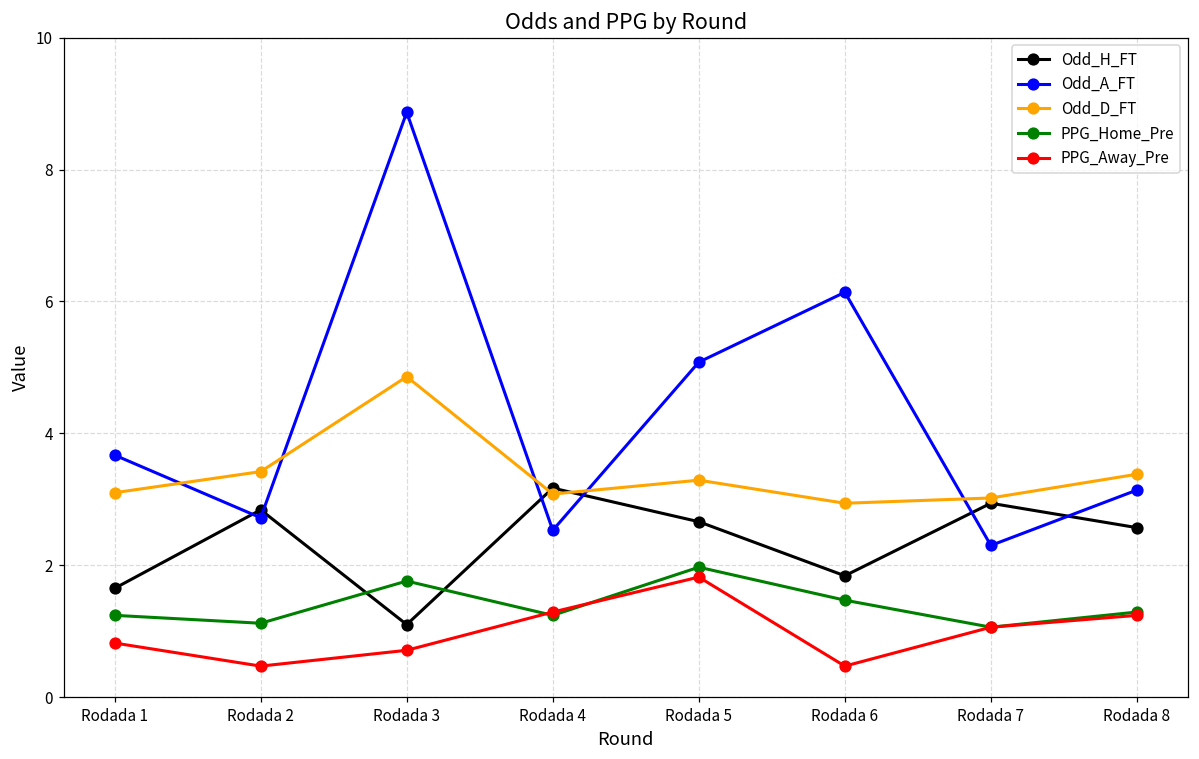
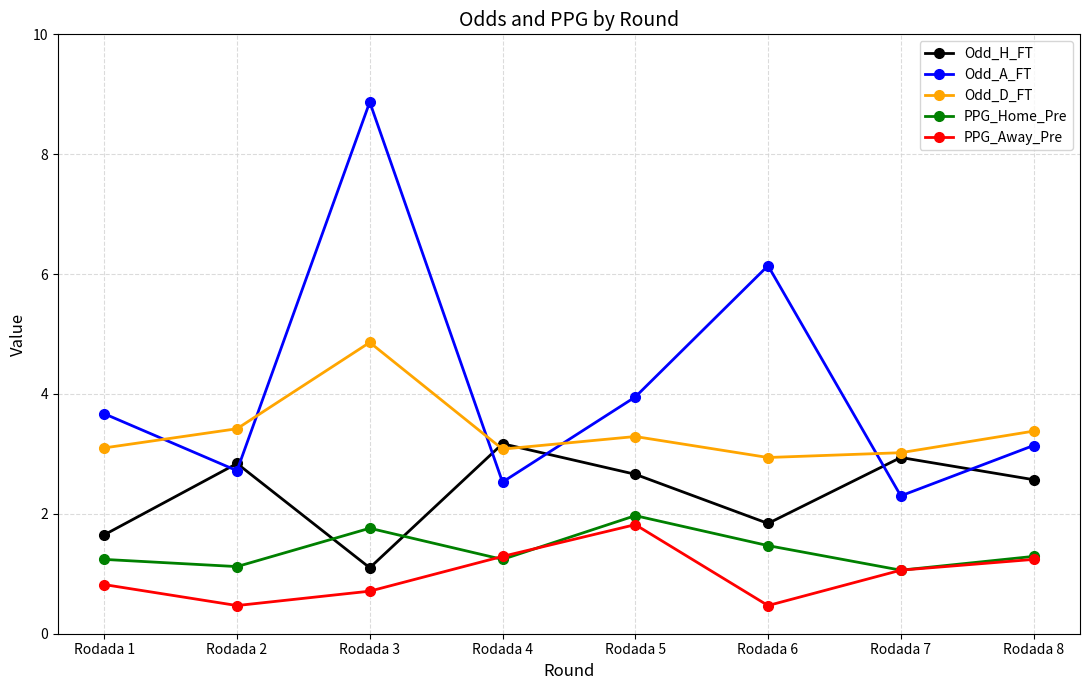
  {
    "Odd_H_FT": {
      "Rodada 1": 1.7,
      "Rodada 2": 2.8,
      "Rodada 3": 1.1,
      "Rodada 4": 3.2,
      "Rodada 5": 2.7,
      "Rodada 6": 1.8,
      "Rodada 7": 2.9,
      "Rodada 8": 2.6
    },
    "Odd_A_FT": {
      "Rodada 1": 3.7,
      "Rodada 2": 2.7,
      "Rodada 3": 8.9,
      "Rodada 4": 2.5,
-     "Rodada 5": 5.1,
+     "Rodada 5": 4.0,
      "Rodada 6": 6.1,
      "Rodada 7": 2.3,
      "Rodada 8": 3.1
    },
    "Odd_D_FT": {
      "Rodada 1": 3.1,
      "Rodada 2": 3.4,
      "Rodada 3": 4.9,
      "Rodada 4": 3.1,
      "Rodada 5": 3.3,
      "Rodada 6": 2.9,
      "Rodada 7": 3.0,
      "Rodada 8": 3.4
    },
    "PPG_Home_Pre": {
      "Rodada 1": 1.2,
      "Rodada 2": 1.1,
      "Rodada 3": 1.8,
      "Rodada 4": 1.2,
      "Rodada 5": 2.0,
      "Rodada 6": 1.5,
      "Rodada 8": 1.3
    },
    "PPG_Away_Pre": {
      "Rodada 1": 0.8,
      "Rodada 2": 0.5,
      "Rodada 3": 0.7,
      "Rodada 4": 1.3,
      "Rodada 5": 1.8,
      "Rodada 6": 0.5,
      "Rodada 8": 1.2
    }
  }
